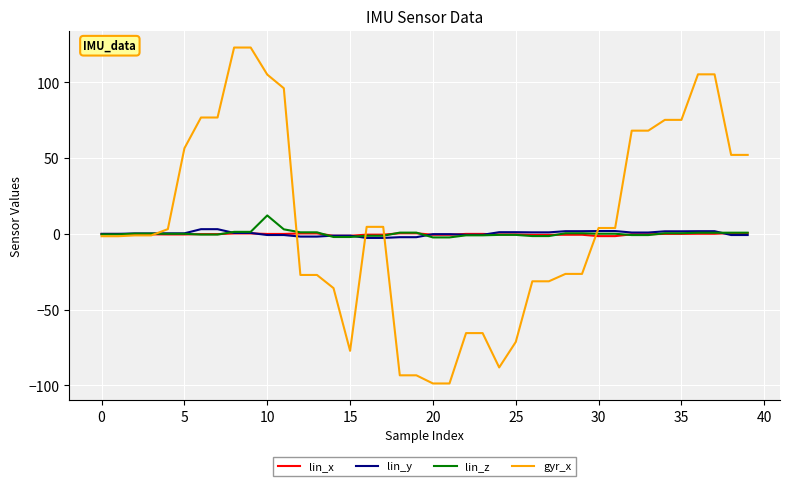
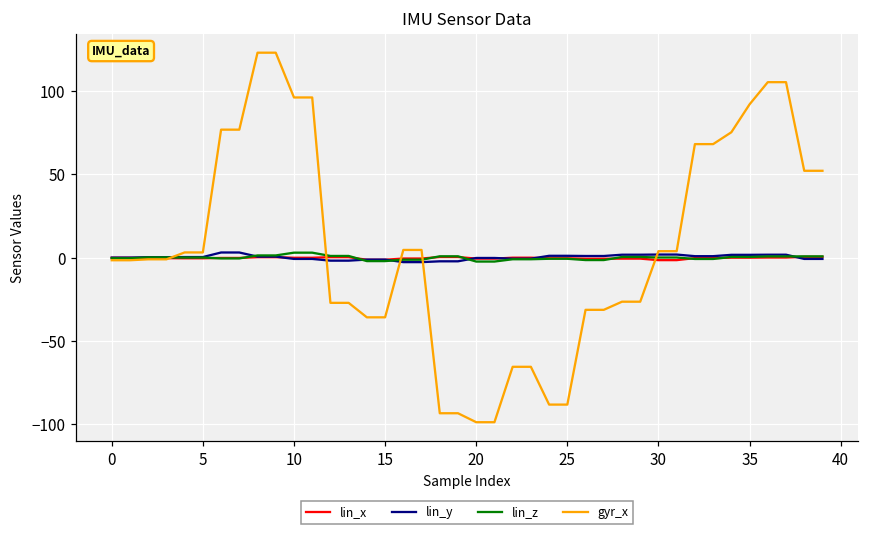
  {
    "lin_y": {
      "30": 2
    },
    "lin_z": {
-     "10": 12,
+     "10": 3,
      "20": -2
    },
    "gyr_x": {
-     "5": 57,
-     "10": 105,
-     "15": -77,
+     "5": 3,
+     "10": 96,
+     "15": -36,
      "20": -99,
-     "25": -71,
+     "25": -88,
      "30": 4,
-     "35": 75
+     "35": 92
    }
  }
